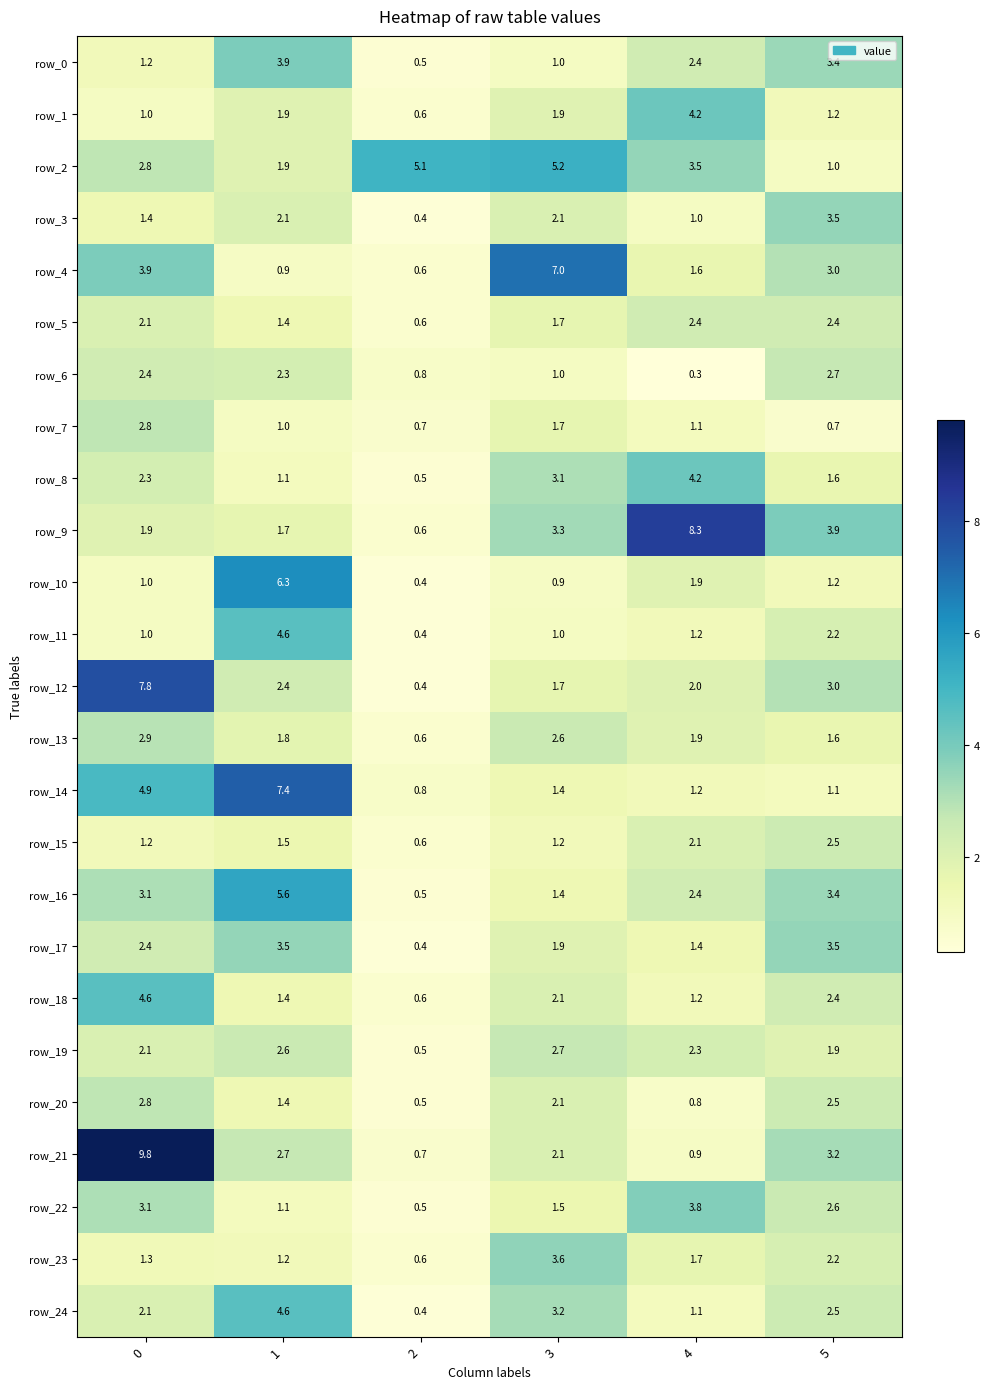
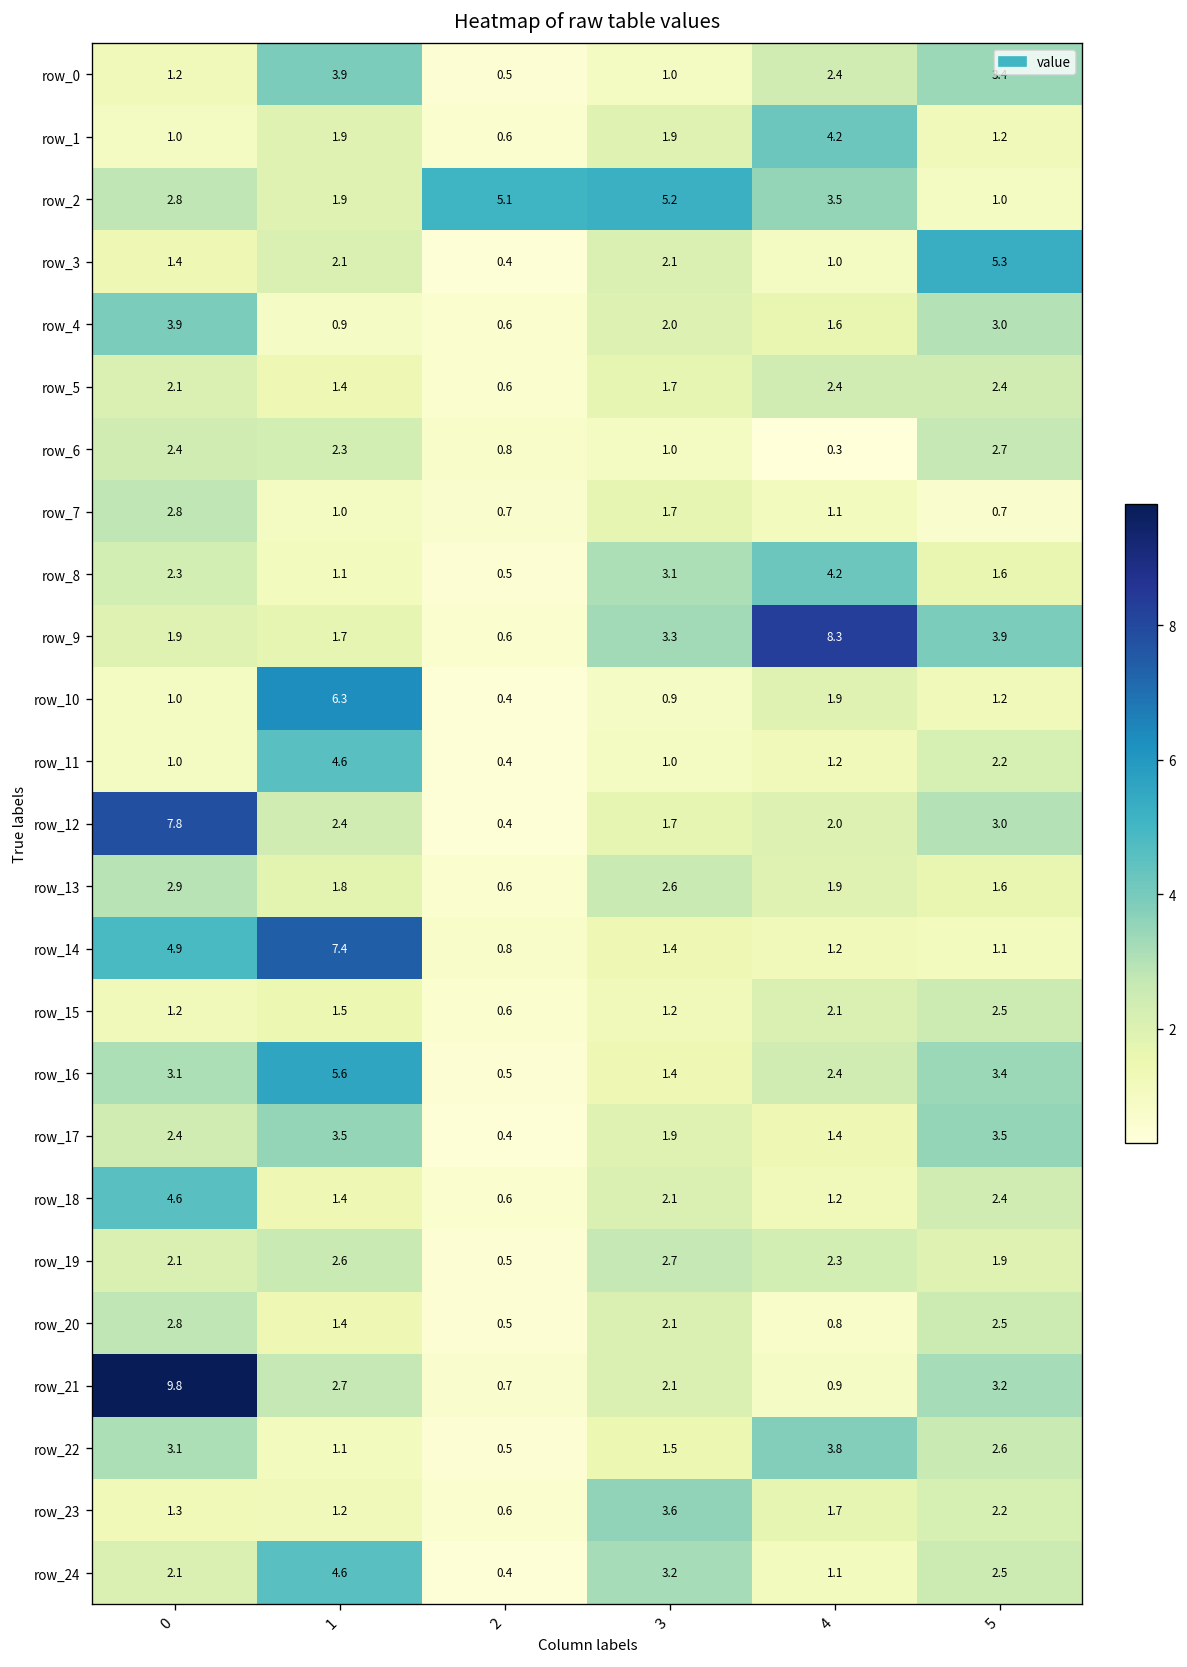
  {
    "row_0": {
      "0": 1.2,
      "1": 3.9,
      "2": 0.5,
      "3": 1.0,
      "4": 2.4
    },
    "row_1": {
      "0": 1.0,
      "1": 1.9,
      "2": 0.6,
      "3": 1.9,
      "4": 4.2,
      "5": 1.2
    },
    "row_2": {
      "0": 2.8,
      "1": 1.9,
      "2": 5.1,
      "3": 5.2,
      "4": 3.5,
      "5": 1.0
    },
    "row_3": {
      "0": 1.4,
      "1": 2.1,
      "2": 0.4,
      "3": 2.1,
      "4": 1.0,
-     "5": 3.5
+     "5": 5.3
    },
    "row_4": {
      "0": 3.9,
      "1": 0.9,
      "2": 0.6,
-     "3": 7.0,
+     "3": 2.0,
      "4": 1.6,
      "5": 3.0
    },
    "row_5": {
      "0": 2.1,
      "1": 1.4,
      "2": 0.6,
      "3": 1.7,
      "4": 2.4,
      "5": 2.4
    },
    "row_6": {
      "0": 2.4,
      "1": 2.3,
      "2": 0.8,
      "3": 1.0,
      "4": 0.3,
      "5": 2.7
    },
    "row_7": {
      "0": 2.8,
      "1": 1.0,
      "2": 0.7,
      "3": 1.7,
      "4": 1.1,
      "5": 0.7
    },
    "row_8": {
      "0": 2.3,
      "1": 1.1,
      "2": 0.5,
      "3": 3.1,
      "4": 4.2,
      "5": 1.6
    },
    "row_9": {
      "0": 1.9,
      "1": 1.7,
      "2": 0.6,
      "3": 3.3,
      "4": 8.3,
      "5": 3.9
    },
    "row_10": {
      "0": 1.0,
      "1": 6.3,
      "2": 0.4,
      "3": 0.9,
      "4": 1.9,
      "5": 1.2
    },
    "row_11": {
      "0": 1.0,
      "1": 4.6,
      "2": 0.4,
      "3": 1.0,
      "4": 1.2,
      "5": 2.2
    },
    "row_12": {
      "0": 7.8,
      "1": 2.4,
      "2": 0.4,
      "3": 1.7,
      "4": 2.0,
      "5": 3.0
    },
    "row_13": {
      "0": 2.9,
      "1": 1.8,
      "2": 0.6,
      "3": 2.6,
      "4": 1.9,
      "5": 1.6
    },
    "row_14": {
      "0": 4.9,
      "1": 7.4,
      "2": 0.8,
      "3": 1.4,
      "4": 1.2,
      "5": 1.1
    },
    "row_15": {
      "0": 1.2,
      "1": 1.5,
      "2": 0.6,
      "3": 1.2,
      "4": 2.1,
      "5": 2.5
    },
    "row_16": {
      "0": 3.1,
      "1": 5.6,
      "2": 0.5,
      "3": 1.4,
      "4": 2.4,
      "5": 3.4
    },
    "row_17": {
      "0": 2.4,
      "1": 3.5,
      "2": 0.4,
      "3": 1.9,
      "4": 1.4,
      "5": 3.5
    },
    "row_18": {
      "0": 4.6,
      "1": 1.4,
      "2": 0.6,
      "3": 2.1,
      "4": 1.2,
      "5": 2.4
    },
    "row_19": {
      "0": 2.1,
      "1": 2.6,
      "2": 0.5,
      "3": 2.7,
      "4": 2.3,
      "5": 1.9
    },
    "row_20": {
      "0": 2.8,
      "1": 1.4,
      "2": 0.5,
      "3": 2.1,
      "4": 0.8,
      "5": 2.5
    },
    "row_21": {
      "0": 9.8,
      "1": 2.7,
      "2": 0.7,
      "3": 2.1,
      "4": 0.9,
      "5": 3.2
    },
    "row_22": {
      "0": 3.1,
      "1": 1.1,
      "2": 0.5,
      "3": 1.5,
      "4": 3.8,
      "5": 2.6
    },
    "row_23": {
      "0": 1.3,
      "1": 1.2,
      "2": 0.6,
      "3": 3.6,
      "4": 1.7,
      "5": 2.2
    },
    "row_24": {
      "0": 2.1,
      "1": 4.6,
      "2": 0.4,
      "3": 3.2,
      "4": 1.1,
      "5": 2.5
    }
  }
